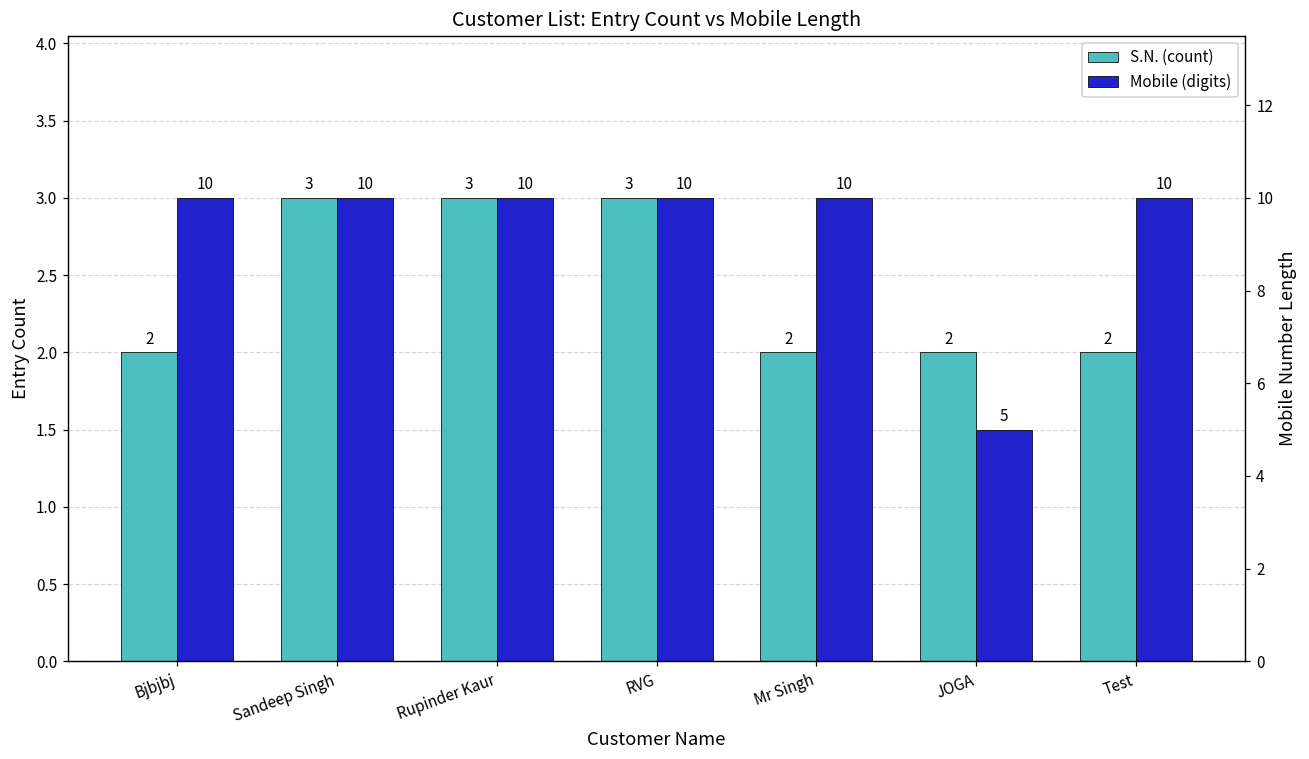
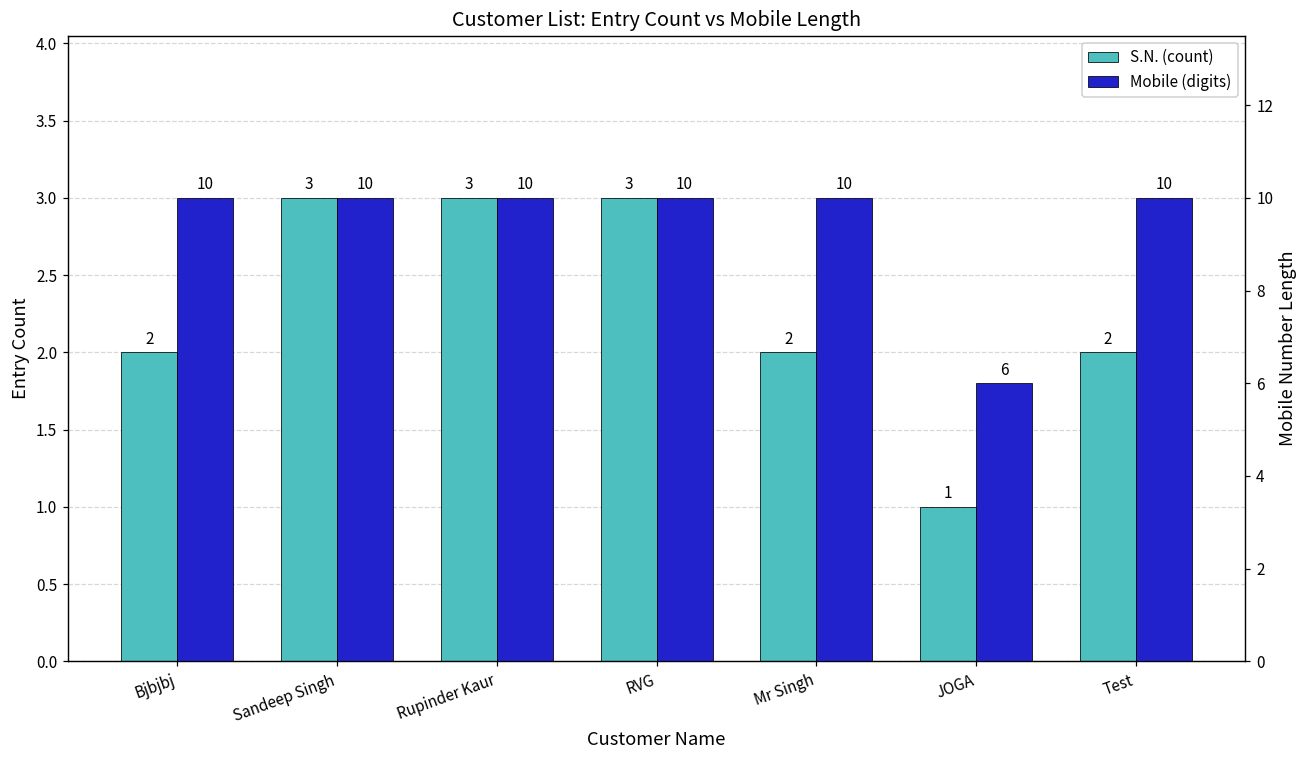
  {
    "S.N. (count)": {
      "Bjbjbj": 2,
      "Sandeep Singh": 3,
      "Rupinder Kaur": 3,
      "RVG": 3,
      "Mr Singh": 2,
-     "JOGA": 2,
+     "JOGA": 1,
      "Test": 2
    },
    "Mobile (digits)": {
      "Bjbjbj": 10,
      "Sandeep Singh": 10,
      "Rupinder Kaur": 10,
      "RVG": 10,
      "Mr Singh": 10,
-     "JOGA": 5,
+     "JOGA": 6,
      "Test": 10
    }
  }
